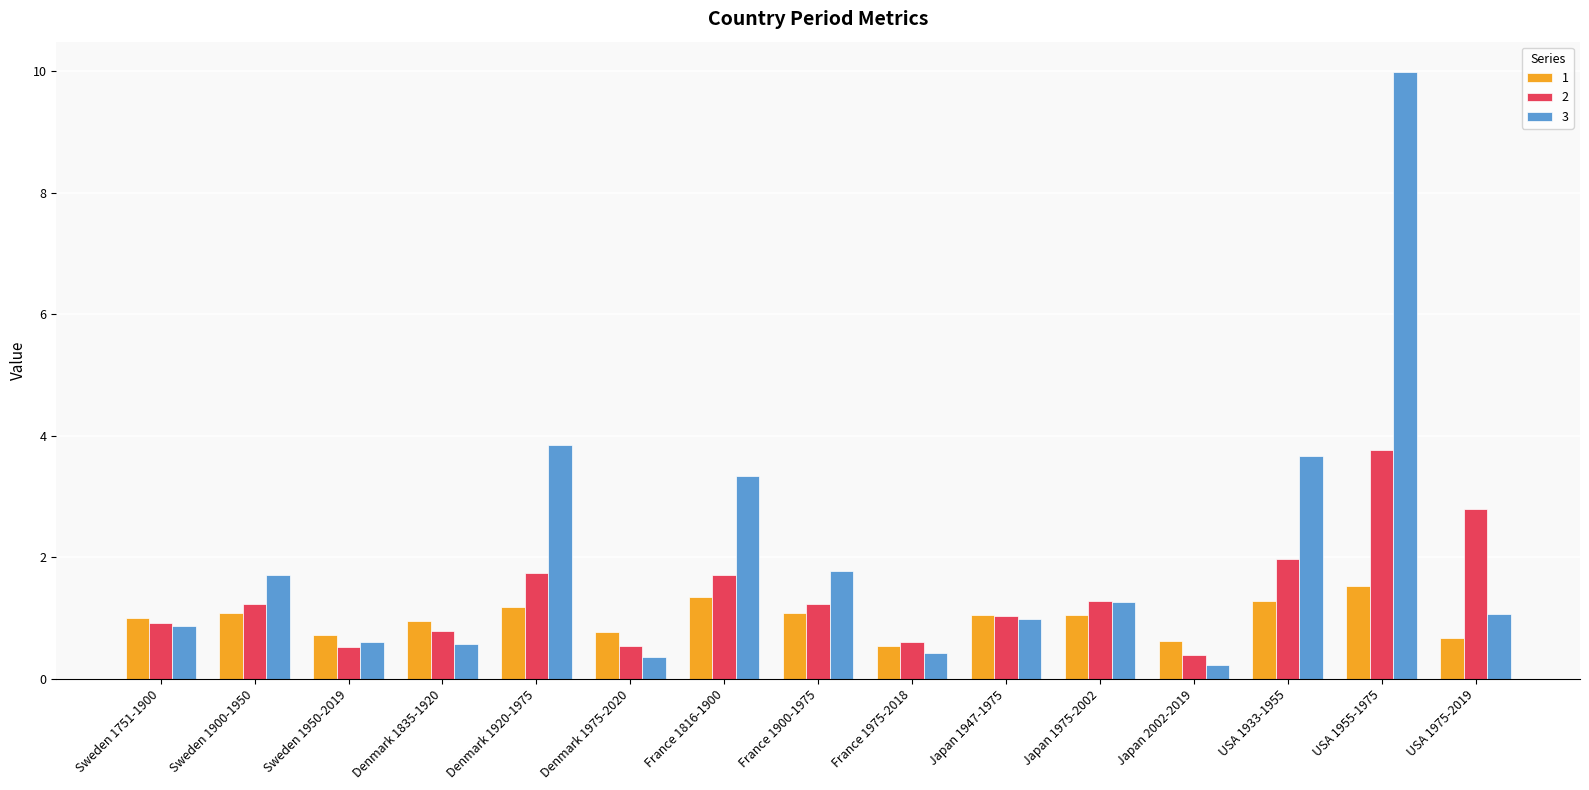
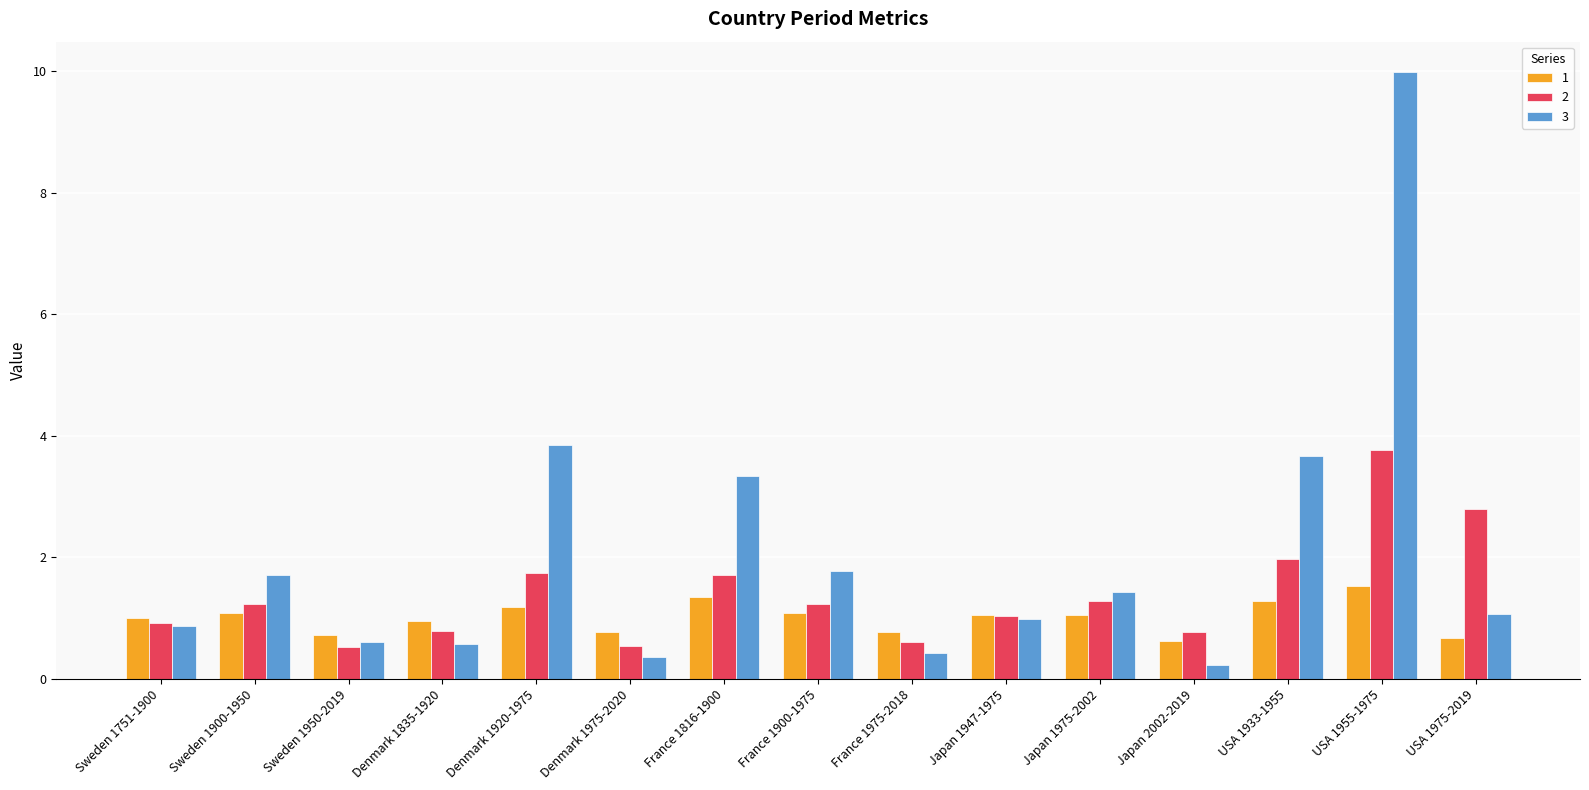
  {
    "1": {
      "Sweden 1751-1900": 1.0,
      "Sweden 1900-1950": 1.1,
      "Sweden 1950-2019": 0.7,
      "Denmark 1835-1920": 1.0,
      "Denmark 1920-1975": 1.2,
      "Denmark 1975-2020": 0.8,
      "France 1816-1900": 1.3,
      "France 1900-1975": 1.1,
-     "France 1975-2018": 0.5,
+     "France 1975-2018": 0.8,
      "Japan 1947-1975": 1.1,
      "Japan 1975-2002": 1.1,
      "Japan 2002-2019": 0.6,
      "USA 1933-1955": 1.3,
      "USA 1955-1975": 1.5,
      "USA 1975-2019": 0.7
    },
    "2": {
      "Sweden 1751-1900": 0.9,
      "Sweden 1900-1950": 1.2,
      "Sweden 1950-2019": 0.5,
      "Denmark 1835-1920": 0.8,
      "Denmark 1920-1975": 1.7,
      "Denmark 1975-2020": 0.5,
      "France 1816-1900": 1.7,
      "France 1900-1975": 1.2,
      "France 1975-2018": 0.6,
      "Japan 1947-1975": 1.0,
      "Japan 1975-2002": 1.3,
-     "Japan 2002-2019": 0.4,
+     "Japan 2002-2019": 0.8,
      "USA 1933-1955": 2.0,
      "USA 1955-1975": 3.8,
      "USA 1975-2019": 2.8
    },
    "3": {
      "Sweden 1751-1900": 0.9,
      "Sweden 1900-1950": 1.7,
      "Sweden 1950-2019": 0.6,
      "Denmark 1835-1920": 0.6,
      "Denmark 1920-1975": 3.8,
      "Denmark 1975-2020": 0.4,
      "France 1816-1900": 3.3,
      "France 1900-1975": 1.8,
      "France 1975-2018": 0.4,
      "Japan 1947-1975": 1.0,
-     "Japan 1975-2002": 1.3,
+     "Japan 1975-2002": 1.4,
      "Japan 2002-2019": 0.2,
      "USA 1933-1955": 3.7,
      "USA 1955-1975": 10.0,
      "USA 1975-2019": 1.1
    }
  }
